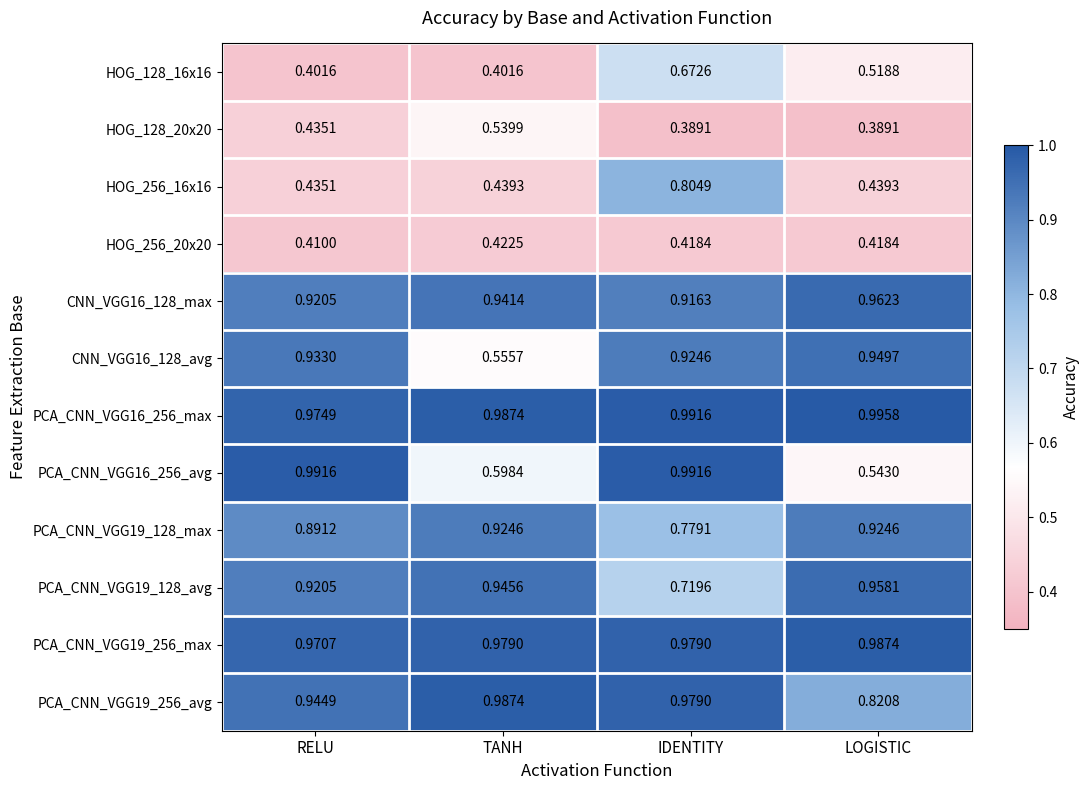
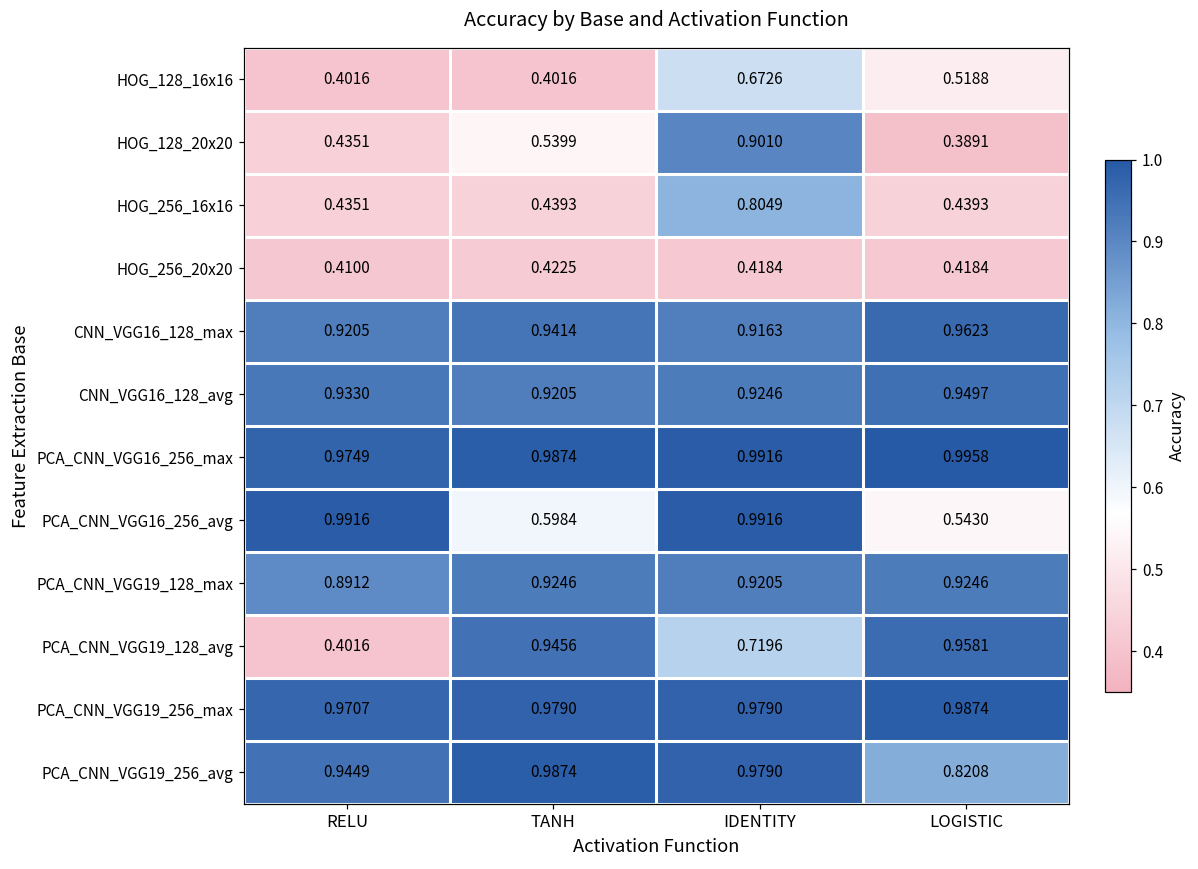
  {
    "HOG_128_16x16": {
      "RELU": 0.4016,
      "TANH": 0.4016,
      "IDENTITY": 0.6726,
      "LOGISTIC": 0.5188
    },
    "HOG_128_20x20": {
      "RELU": 0.4351,
      "TANH": 0.5399,
-     "IDENTITY": 0.3891,
+     "IDENTITY": 0.9010,
      "LOGISTIC": 0.3891
    },
    "HOG_256_16x16": {
      "RELU": 0.4351,
      "TANH": 0.4393,
      "IDENTITY": 0.8049,
      "LOGISTIC": 0.4393
    },
    "HOG_256_20x20": {
      "RELU": 0.4100,
      "TANH": 0.4225,
      "IDENTITY": 0.4184,
      "LOGISTIC": 0.4184
    },
    "CNN_VGG16_128_max": {
      "RELU": 0.9205,
      "TANH": 0.9414,
      "IDENTITY": 0.9163,
      "LOGISTIC": 0.9623
    },
    "CNN_VGG16_128_avg": {
      "RELU": 0.9330,
-     "TANH": 0.5557,
+     "TANH": 0.9205,
      "IDENTITY": 0.9246,
      "LOGISTIC": 0.9497
    },
    "PCA_CNN_VGG16_256_max": {
      "RELU": 0.9749,
      "TANH": 0.9874,
      "IDENTITY": 0.9916,
      "LOGISTIC": 0.9958
    },
    "PCA_CNN_VGG16_256_avg": {
      "RELU": 0.9916,
      "TANH": 0.5984,
      "IDENTITY": 0.9916,
      "LOGISTIC": 0.5430
    },
    "PCA_CNN_VGG19_128_max": {
      "RELU": 0.8912,
      "TANH": 0.9246,
-     "IDENTITY": 0.7791,
+     "IDENTITY": 0.9205,
      "LOGISTIC": 0.9246
    },
    "PCA_CNN_VGG19_128_avg": {
-     "RELU": 0.9205,
+     "RELU": 0.4016,
      "TANH": 0.9456,
      "IDENTITY": 0.7196,
      "LOGISTIC": 0.9581
    },
    "PCA_CNN_VGG19_256_max": {
      "RELU": 0.9707,
      "TANH": 0.9790,
      "IDENTITY": 0.9790,
      "LOGISTIC": 0.9874
    },
    "PCA_CNN_VGG19_256_avg": {
      "RELU": 0.9449,
      "TANH": 0.9874,
      "IDENTITY": 0.9790,
      "LOGISTIC": 0.8208
    }
  }
